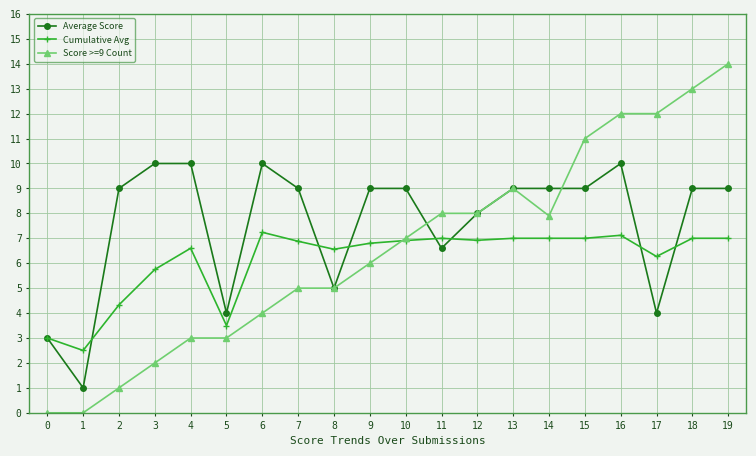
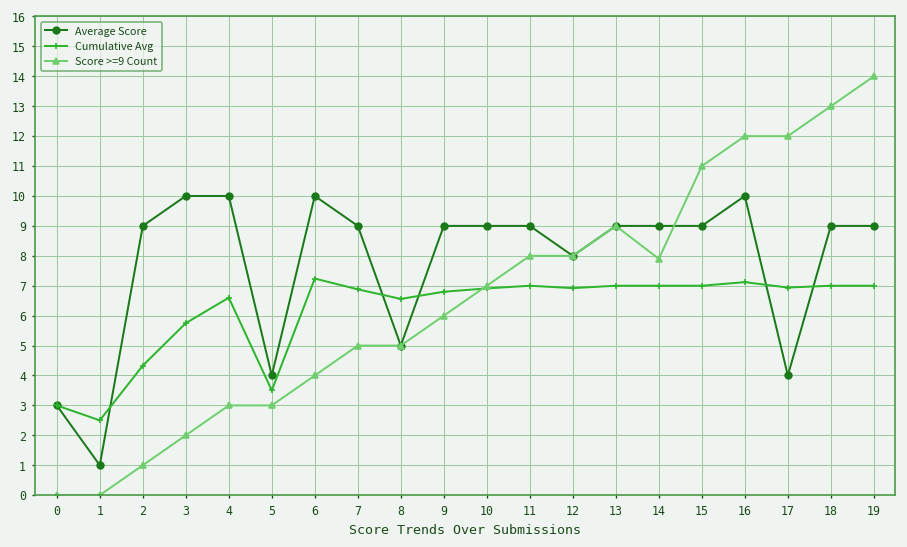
  {
    "Average Score": {
      "1": 1.0,
      "2": 9.0,
      "3": 10.0,
      "4": 10.0,
      "5": 4.0,
      "6": 10.0,
      "7": 9.0,
      "9": 9.0,
      "10": 9.0,
-     "11": 6.6,
+     "11": 9.0,
      "14": 9.0,
      "15": 9.0,
      "16": 10.0,
      "17": 4.0,
      "18": 9.0,
      "19": 9.0
    },
    "Cumulative Avg": {
      "1": 2.5,
      "2": 4.3,
      "3": 5.8,
      "4": 6.6,
      "5": 3.5,
      "6": 7.2,
      "7": 6.9,
      "8": 6.6,
      "9": 6.8,
      "11": 7.0,
      "12": 6.9,
      "13": 7.0,
      "14": 7.0,
      "15": 7.0,
      "16": 7.1,
-     "17": 6.3,
+     "17": 6.9,
      "18": 7.0,
      "19": 7.0
    },
    "Score >=9 Count": {
      "0": 0.0,
      "1": 0.0,
      "2": 1.0,
      "3": 2.0,
      "4": 3.0,
      "5": 3.0,
      "6": 4.0,
      "7": 5.0,
      "9": 6.0,
      "11": 8.0,
      "14": 7.9,
      "15": 11.0,
      "16": 12.0,
      "17": 12.0,
      "18": 13.0,
      "19": 14.0
    }
  }
